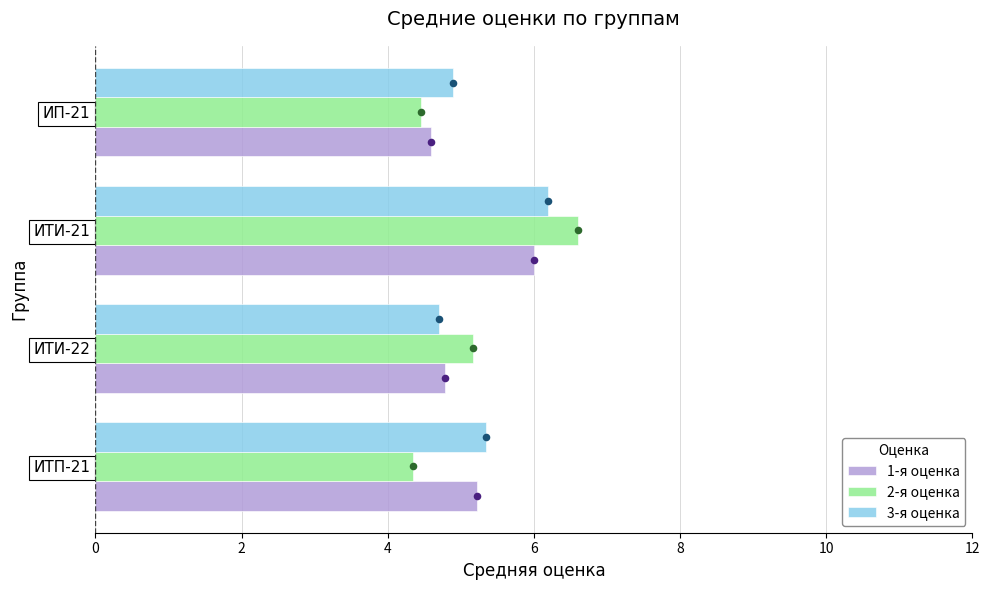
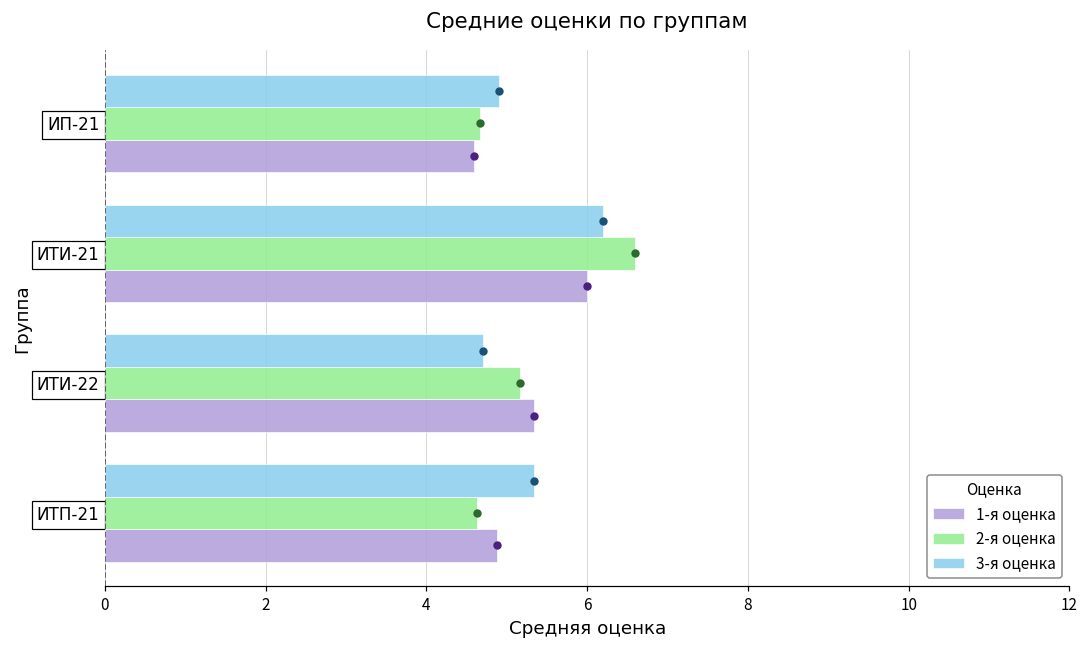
  {
    "1-я оценка": {
      "ИП-21": 4.6,
      "ИТИ-21": 6.0,
-     "ИТИ-22": 4.8,
-     "ИТП-21": 5.2
+     "ИТИ-22": 5.3,
+     "ИТП-21": 4.9
    },
    "2-я оценка": {
-     "ИП-21": 4.5,
+     "ИП-21": 4.7,
      "ИТИ-21": 6.6,
      "ИТИ-22": 5.2,
-     "ИТП-21": 4.3
+     "ИТП-21": 4.6
    },
    "3-я оценка": {
      "ИП-21": 4.9,
      "ИТИ-21": 6.2,
      "ИТИ-22": 4.7,
      "ИТП-21": 5.3
    }
  }
